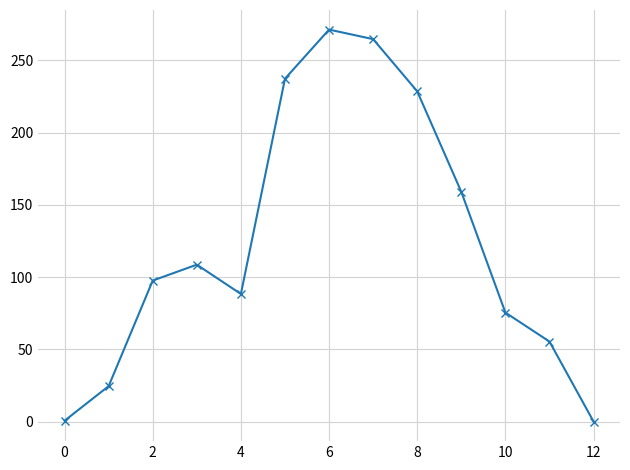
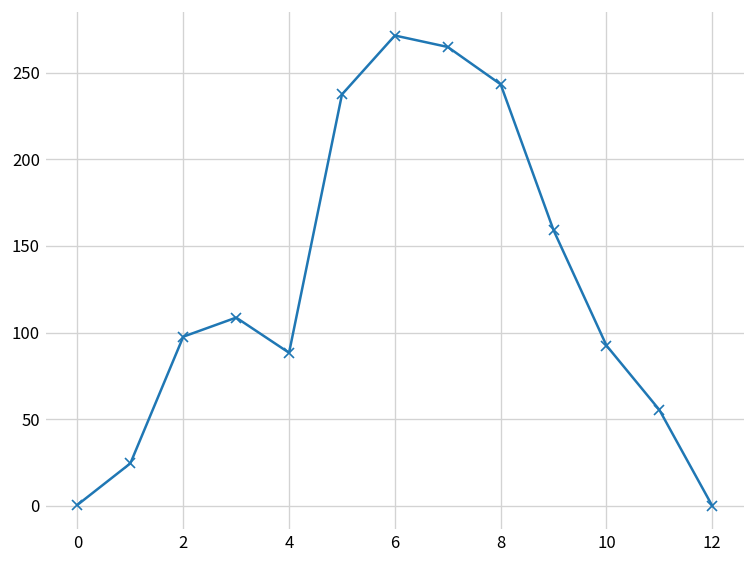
  {
    "0": 1,
    "2": 98,
    "4": 88,
    "6": 271,
-   "8": 229,
-   "10": 75,
+   "8": 243,
+   "10": 93,
    "12": 0
  }
